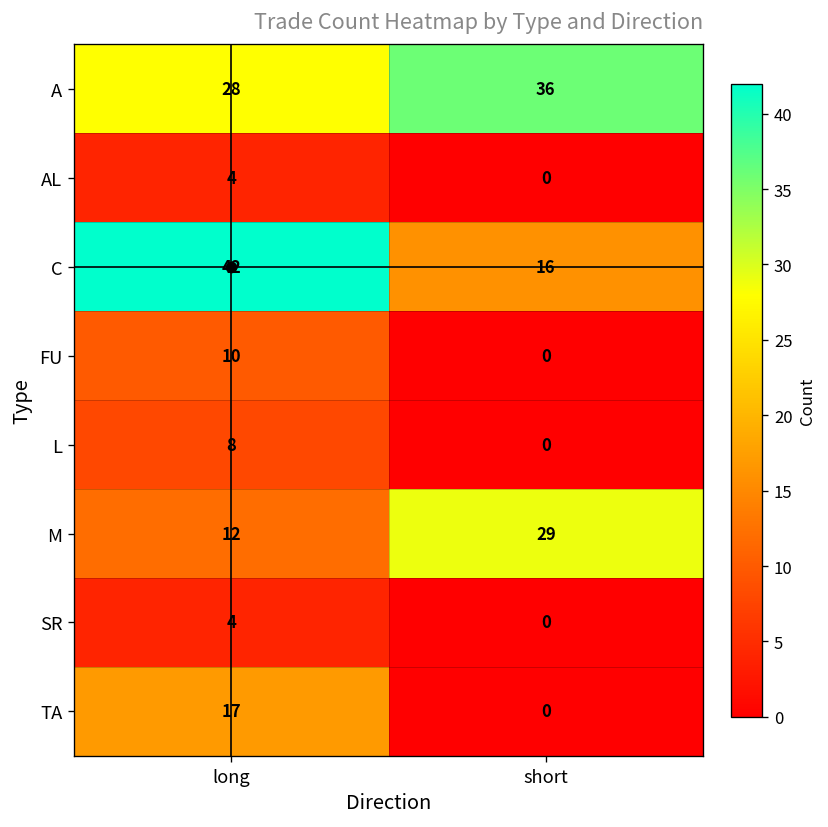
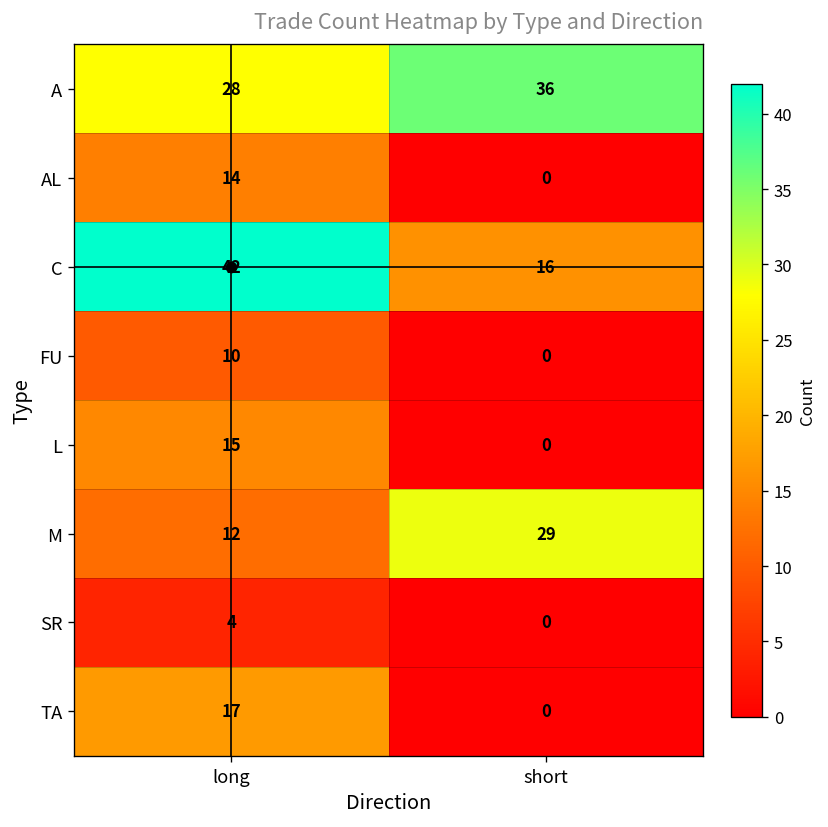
  {
    "A": {
      "long": 28,
      "short": 36
    },
    "AL": {
-     "long": 4,
+     "long": 14,
      "short": 0
    },
    "C": {
      "short": 16
    },
    "FU": {
      "long": 10,
      "short": 0
    },
    "L": {
-     "long": 8,
+     "long": 15,
      "short": 0
    },
    "M": {
      "long": 12,
      "short": 29
    },
    "SR": {
      "long": 4,
      "short": 0
    },
    "TA": {
      "long": 17,
      "short": 0
    }
  }
